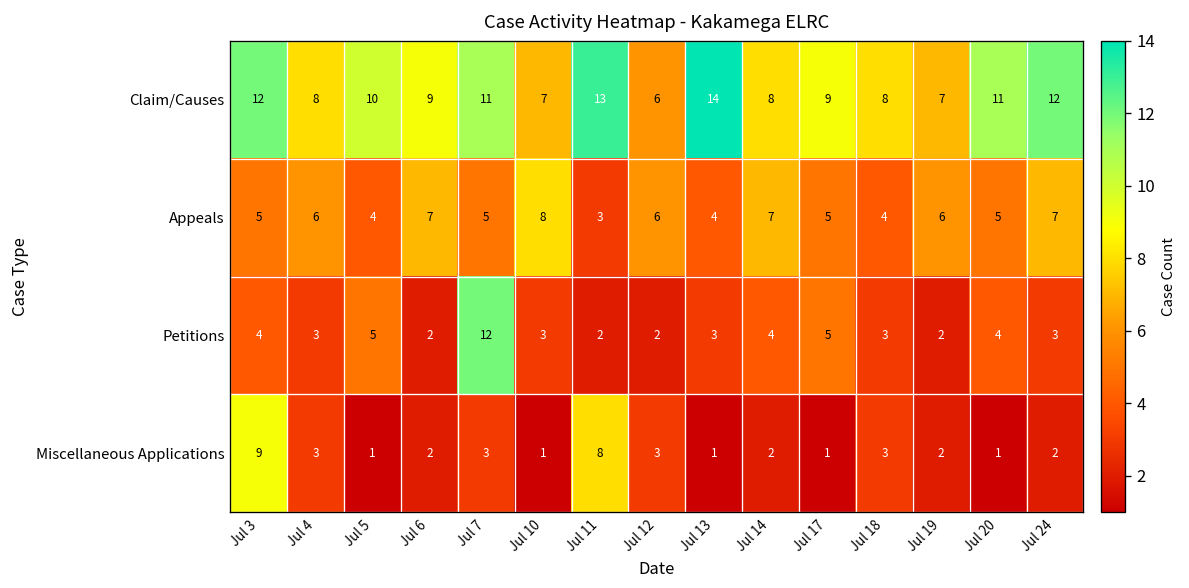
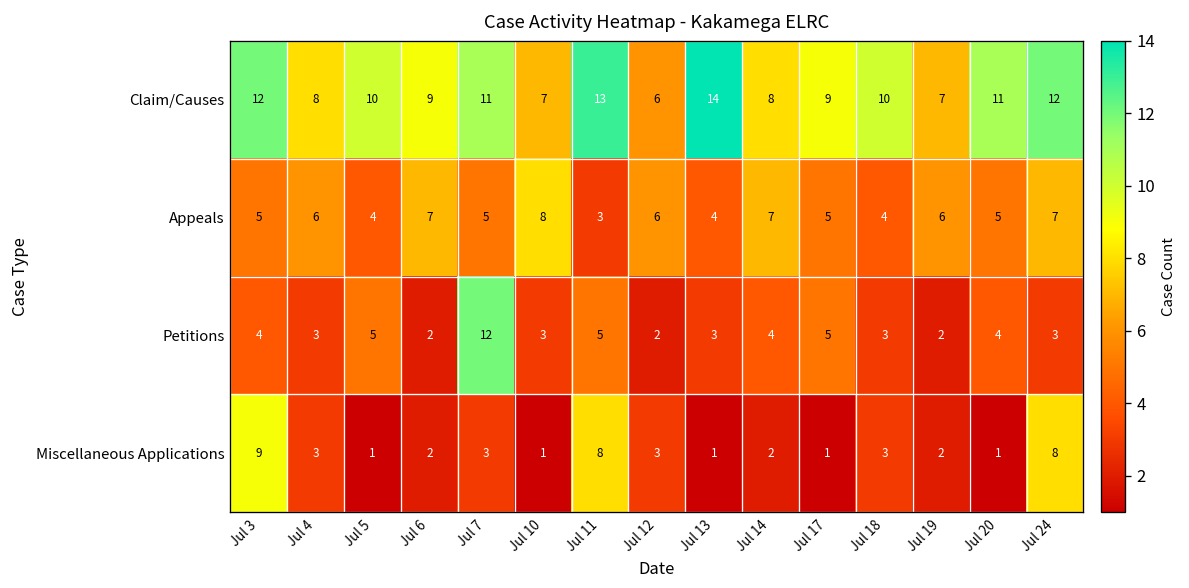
  {
    "Claim/Causes": {
      "Jul 3": 12,
      "Jul 4": 8,
      "Jul 5": 10,
      "Jul 6": 9,
      "Jul 7": 11,
      "Jul 10": 7,
      "Jul 11": 13,
      "Jul 12": 6,
      "Jul 13": 14,
      "Jul 14": 8,
      "Jul 17": 9,
-     "Jul 18": 8,
+     "Jul 18": 10,
      "Jul 19": 7,
      "Jul 20": 11,
      "Jul 24": 12
    },
    "Appeals": {
      "Jul 3": 5,
      "Jul 4": 6,
      "Jul 5": 4,
      "Jul 6": 7,
      "Jul 7": 5,
      "Jul 10": 8,
      "Jul 11": 3,
      "Jul 12": 6,
      "Jul 13": 4,
      "Jul 14": 7,
      "Jul 17": 5,
      "Jul 18": 4,
      "Jul 19": 6,
      "Jul 20": 5,
      "Jul 24": 7
    },
    "Petitions": {
      "Jul 3": 4,
      "Jul 4": 3,
      "Jul 5": 5,
      "Jul 6": 2,
      "Jul 7": 12,
      "Jul 10": 3,
-     "Jul 11": 2,
+     "Jul 11": 5,
      "Jul 12": 2,
      "Jul 13": 3,
      "Jul 14": 4,
      "Jul 17": 5,
      "Jul 18": 3,
      "Jul 19": 2,
      "Jul 20": 4,
      "Jul 24": 3
    },
    "Miscellaneous Applications": {
      "Jul 3": 9,
      "Jul 4": 3,
      "Jul 5": 1,
      "Jul 6": 2,
      "Jul 7": 3,
      "Jul 10": 1,
      "Jul 11": 8,
      "Jul 12": 3,
      "Jul 13": 1,
      "Jul 14": 2,
      "Jul 17": 1,
      "Jul 18": 3,
      "Jul 19": 2,
      "Jul 20": 1,
-     "Jul 24": 2
+     "Jul 24": 8
    }
  }
